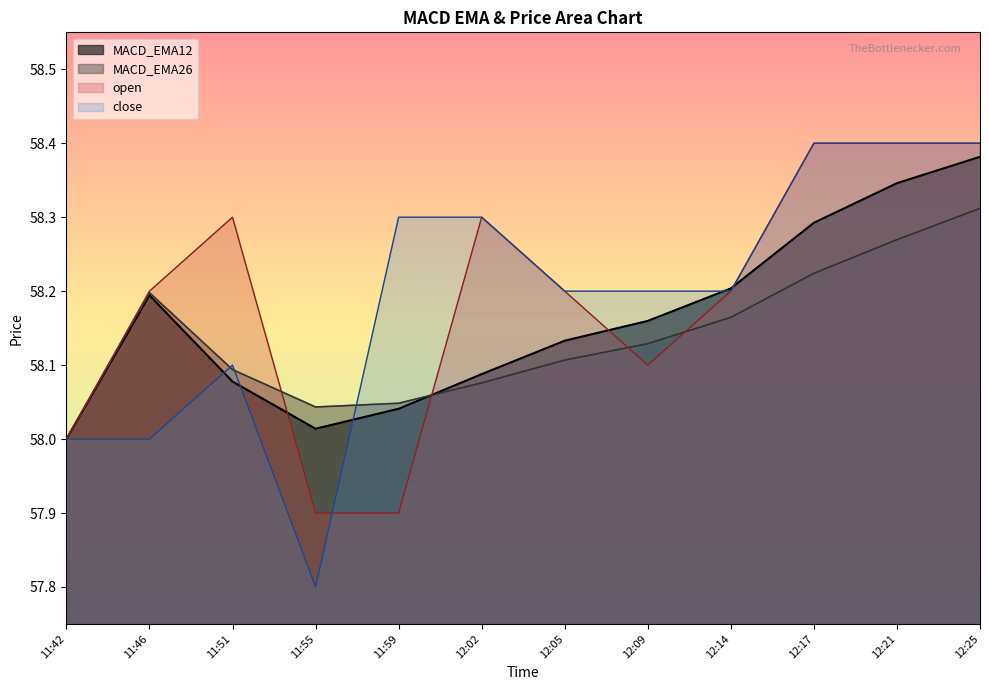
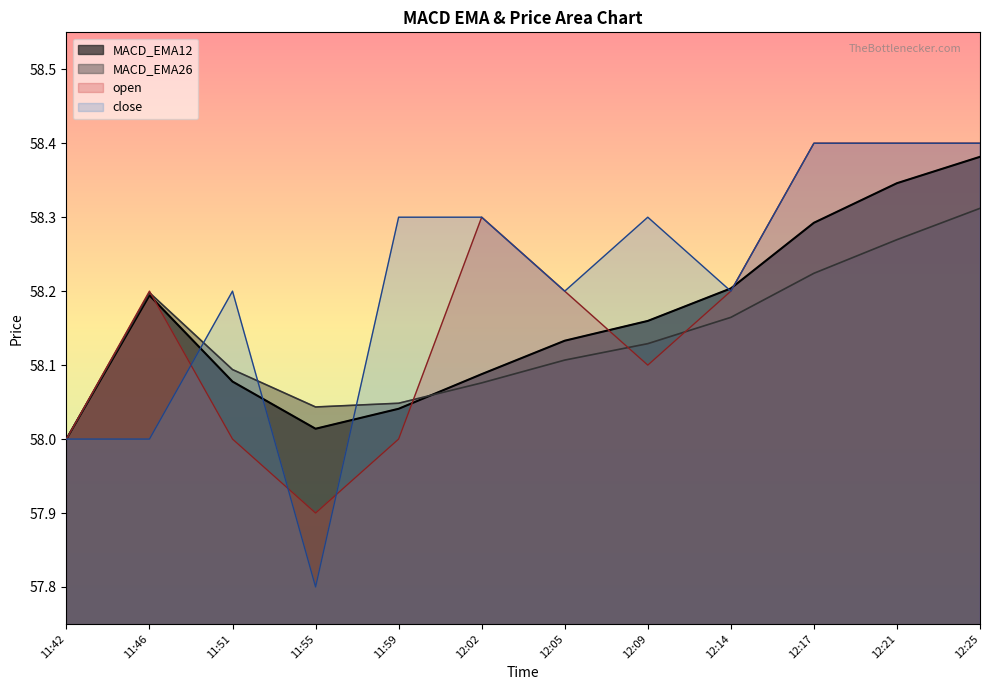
  {
    "open": {
-     "11:51": 58.3,
+     "11:51": 58.0,
      "11:55": 57.9,
-     "11:59": 57.9,
+     "11:59": 58.0,
      "12:09": 58.1
    },
    "close": {
      "11:46": 58.0,
-     "11:51": 58.1,
+     "11:51": 58.2,
      "11:55": 57.8,
      "11:59": 58.3,
-     "12:09": 58.2
+     "12:09": 58.3
    }
  }
